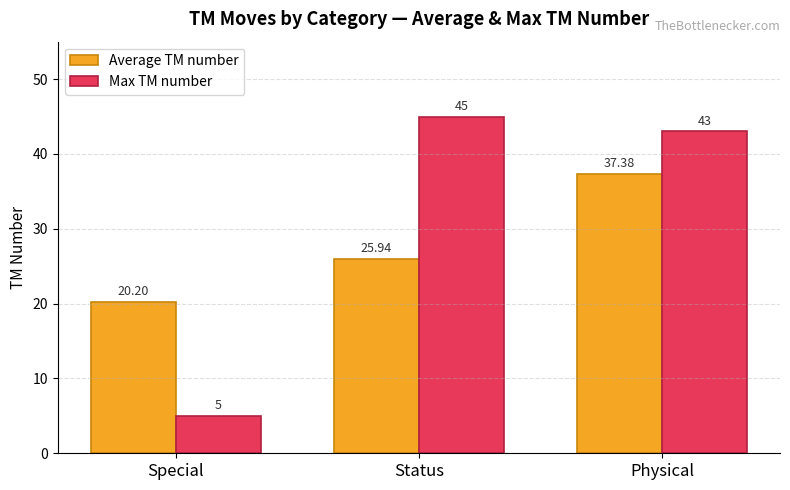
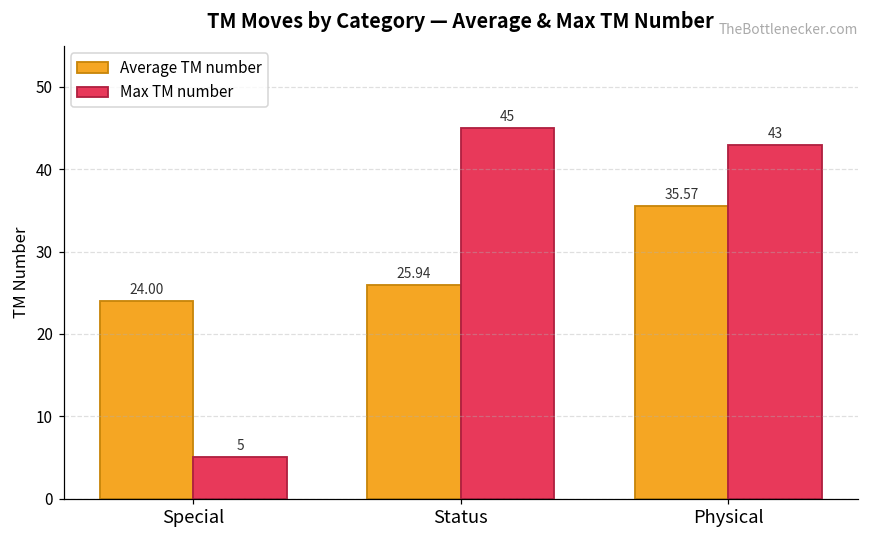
  {
    "Average TM number": {
-     "Special": 20.20,
+     "Special": 24.00,
      "Status": 25.94,
-     "Physical": 37.38
+     "Physical": 35.57
    },
    "Max TM number": {
      "Special": 5,
      "Status": 45,
      "Physical": 43
    }
  }
